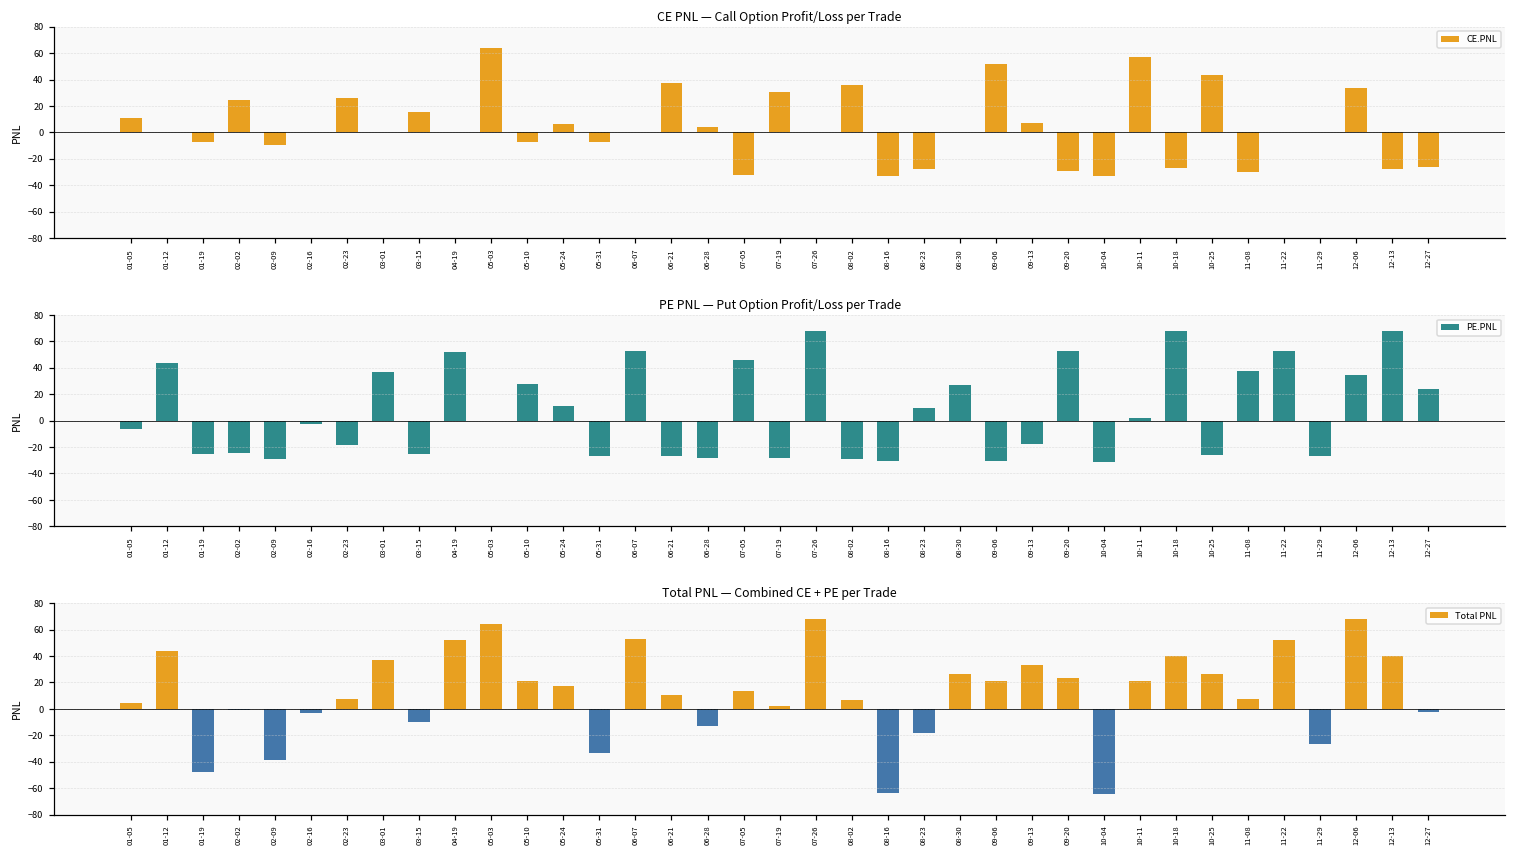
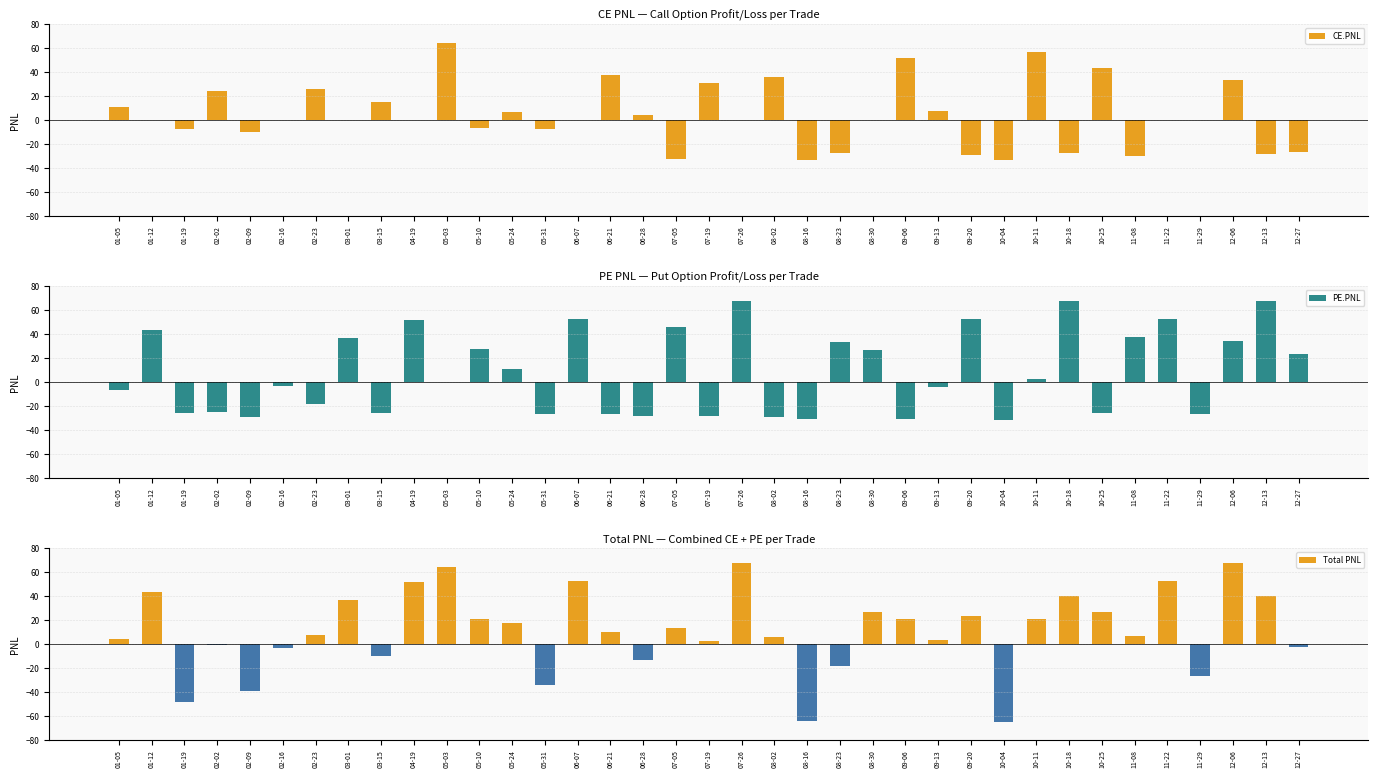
  {
    "CE PNL — Call Option Profit/Loss per Trade": {
      "01-05": 11,
      "01-12": 0,
      "01-19": -8,
      "02-02": 24,
      "02-09": -10,
      "02-16": 0,
      "02-23": 26,
      "03-01": 0,
      "03-15": 15,
      "04-19": 0,
      "05-03": 64,
      "05-10": -7,
      "05-24": 7,
      "05-31": -7,
      "06-07": 0,
      "06-21": 37,
      "06-28": 4,
      "07-05": -32,
      "07-19": 31,
      "07-26": 0,
      "08-02": 36,
      "08-16": -33,
      "08-23": -27,
      "08-30": 0,
      "09-06": 52,
      "09-13": 7,
      "09-20": -29,
      "10-04": -33,
      "10-11": 57,
      "10-18": -27,
      "10-25": 43,
      "11-08": -30,
      "11-22": 0,
      "11-29": 0,
      "12-06": 33,
      "12-13": -28,
      "12-27": -26
    },
    "PE PNL — Put Option Profit/Loss per Trade": {
      "01-05": -6,
      "01-12": 44,
      "01-19": -26,
      "02-02": -25,
      "02-09": -29,
      "02-16": -3,
      "02-23": -18,
      "03-01": 37,
      "03-15": -25,
      "04-19": 52,
      "05-03": 0,
      "05-10": 28,
      "05-24": 11,
      "05-31": -26,
      "06-07": 53,
      "06-21": -27,
      "06-28": -29,
      "07-05": 46,
      "07-19": -29,
      "07-26": 68,
      "08-02": -29,
      "08-16": -31,
-     "08-23": 9,
+     "08-23": 34,
      "08-30": 27,
      "09-06": -31,
-     "09-13": -17,
+     "09-13": -4,
      "09-20": 53,
      "10-04": -31,
      "10-11": 2,
      "10-18": 68,
      "10-25": -26,
      "11-08": 37,
      "11-22": 53,
      "11-29": -27,
      "12-06": 34,
      "12-13": 68,
      "12-27": 24
    },
    "Total PNL — Combined CE + PE per Trade": {
      "01-05": 5,
      "01-12": 44,
      "01-19": -48,
      "02-09": -39,
      "02-16": -3,
      "02-23": 8,
      "03-01": 37,
      "03-15": -10,
      "04-19": 52,
      "05-03": 64,
      "05-10": 21,
      "05-24": 18,
      "05-31": -34,
      "06-07": 53,
      "06-21": 11,
      "06-28": -13,
      "07-05": 14,
      "07-19": 2,
      "07-26": 68,
      "08-02": 6,
      "08-16": -64,
      "08-23": -18,
      "08-30": 27,
      "09-06": 21,
-     "09-13": 33,
+     "09-13": 3,
      "09-20": 24,
      "10-04": -64,
      "10-11": 21,
      "10-18": 40,
      "10-25": 27,
      "11-08": 7,
      "11-22": 53,
      "11-29": -27,
      "12-06": 68,
      "12-13": 40,
      "12-27": -2
    }
  }
